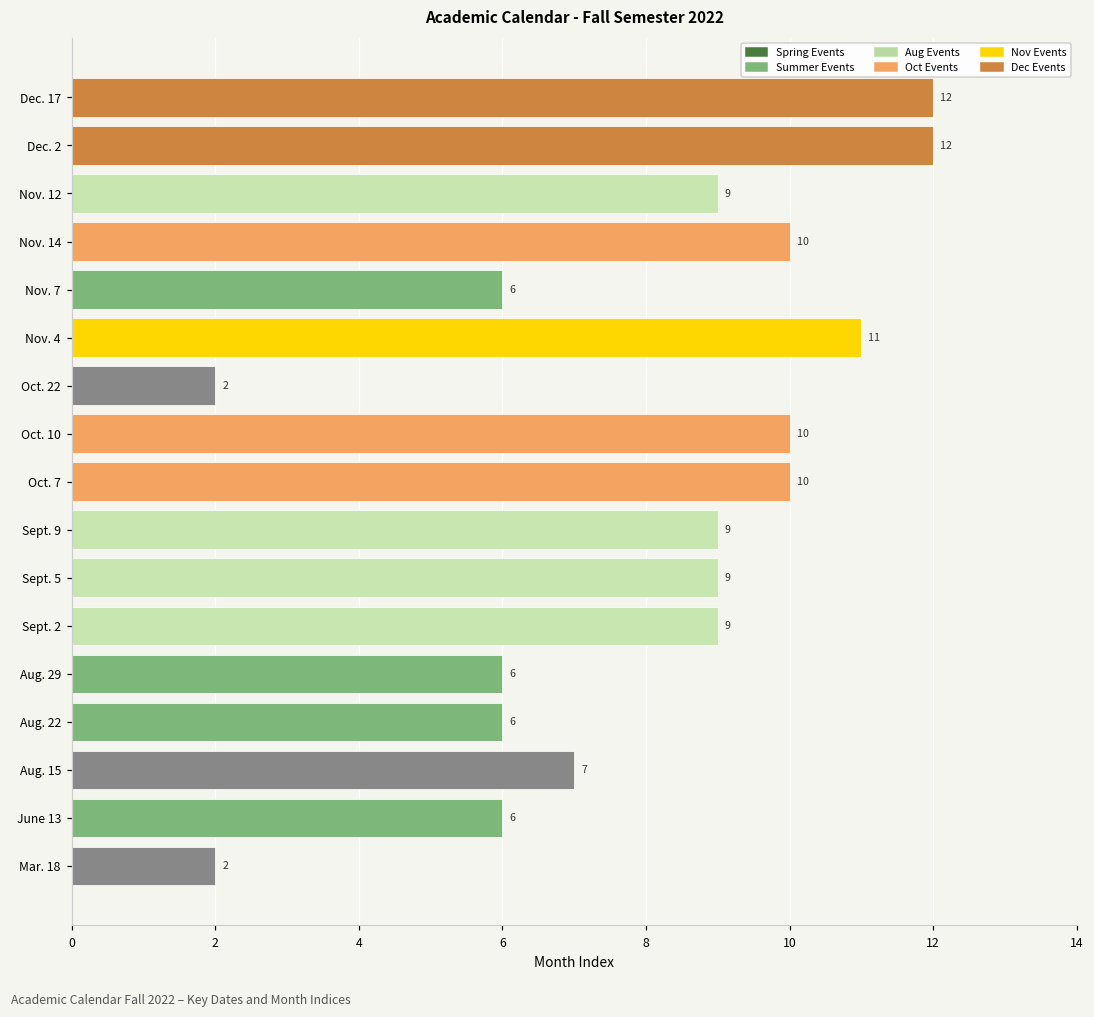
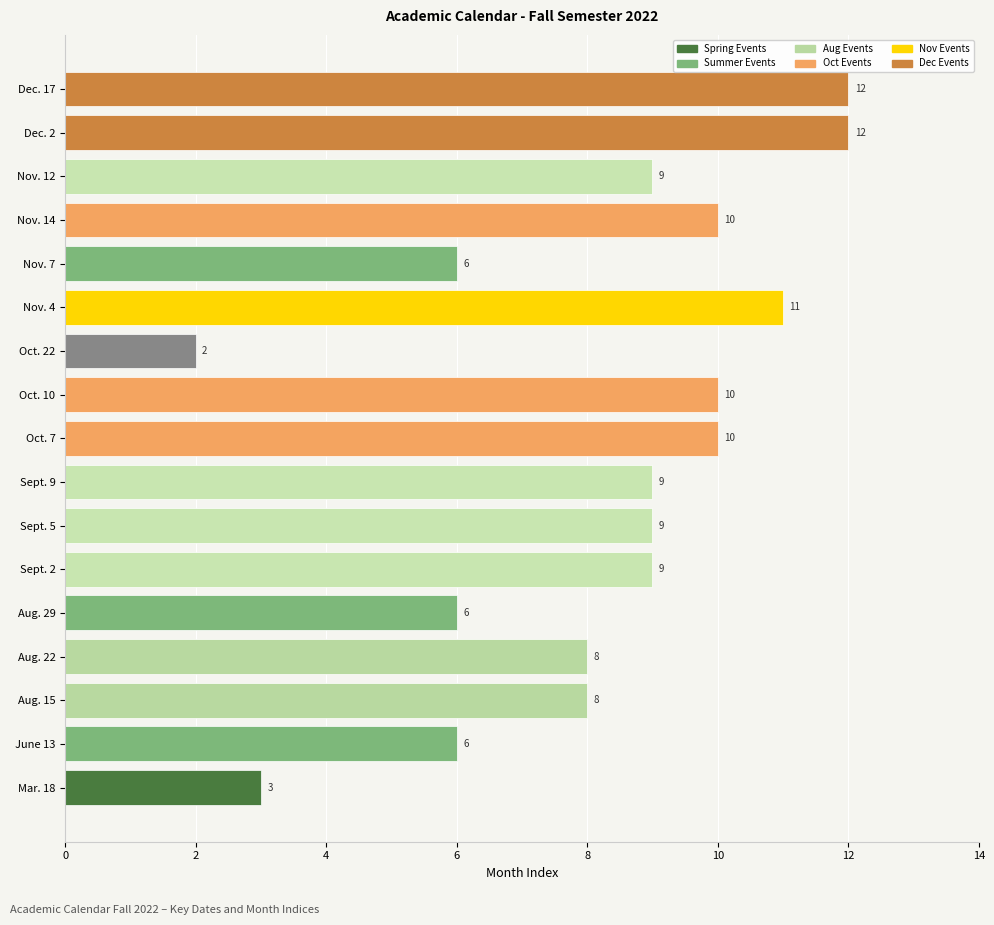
  {
    "Dec. 17": 12,
    "Dec. 2": 12,
    "Nov. 12": 9,
    "Nov. 14": 10,
    "Nov. 7": 6,
    "Nov. 4": 11,
    "Oct. 22": 2,
    "Oct. 10": 10,
    "Oct. 7": 10,
    "Sept. 9": 9,
    "Sept. 5": 9,
    "Sept. 2": 9,
    "Aug. 29": 6,
-   "Aug. 22": 6,
-   "Aug. 15": 7,
+   "Aug. 22": 8,
+   "Aug. 15": 8,
    "June 13": 6,
-   "Mar. 18": 2
+   "Mar. 18": 3
  }
